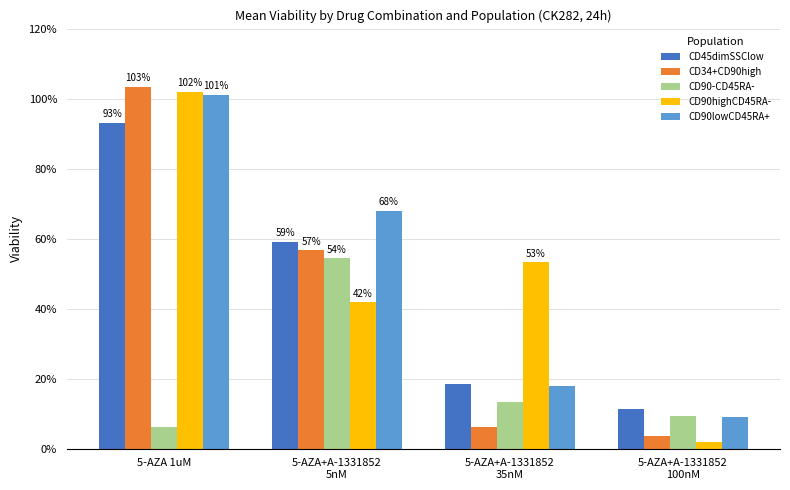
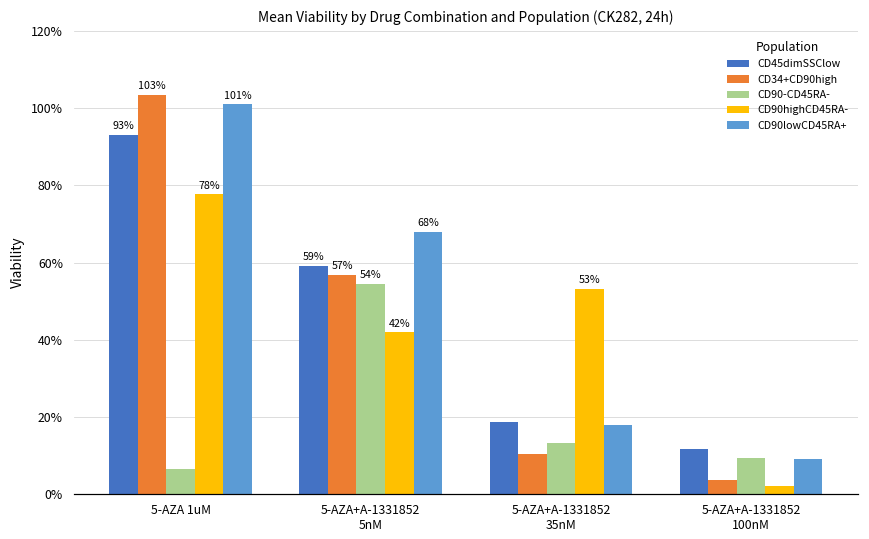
  {
    "CD34+CD90high": {
-     "5-AZA+A-1331852 35nM": "6%",
+     "5-AZA+A-1331852 35nM": "10%",
      "5-AZA+A-1331852 100nM": "4%"
    },
    "CD90-CD45RA-": {
      "5-AZA+A-1331852 5nM": "54%"
    },
    "CD90highCD45RA-": {
-     "5-AZA 1uM": "102%",
+     "5-AZA 1uM": "78%",
      "5-AZA+A-1331852 5nM": "42%",
      "5-AZA+A-1331852 35nM": "53%"
    }
  }
